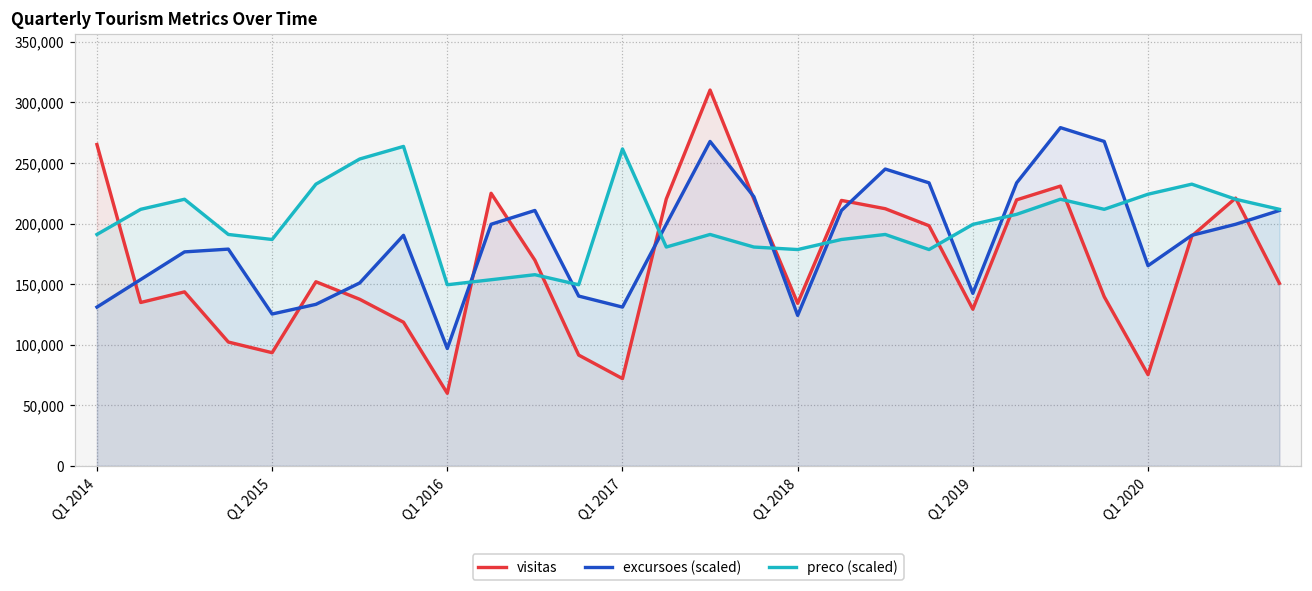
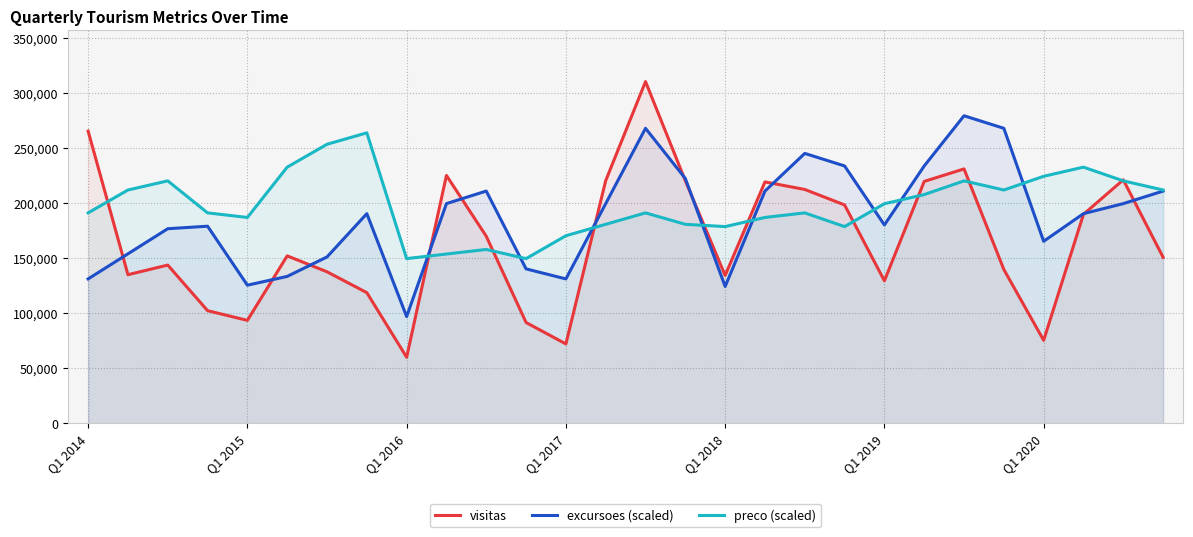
  {
    "visitas": {
      "Q1 2014": "265,000",
      "Q1 2015": "93,000",
      "Q1 2016": "60,000",
      "Q1 2017": "72,000",
      "Q1 2018": "134,000",
      "Q1 2019": "129,000",
      "Q1 2020": "75,000"
    },
    "excursoes (scaled)": {
      "Q1 2014": "131,000",
      "Q1 2015": "125,000",
      "Q1 2016": "97,000",
      "Q1 2017": "131,000",
      "Q1 2018": "124,000",
-     "Q1 2019": "142,000",
+     "Q1 2019": "180,000",
      "Q1 2020": "165,000"
    },
    "preco (scaled)": {
      "Q1 2014": "191,000",
      "Q1 2015": "187,000",
      "Q1 2016": "149,000",
-     "Q1 2017": "262,000",
+     "Q1 2017": "170,000",
      "Q1 2018": "179,000",
      "Q1 2019": "199,000",
      "Q1 2020": "224,000"
    }
  }
